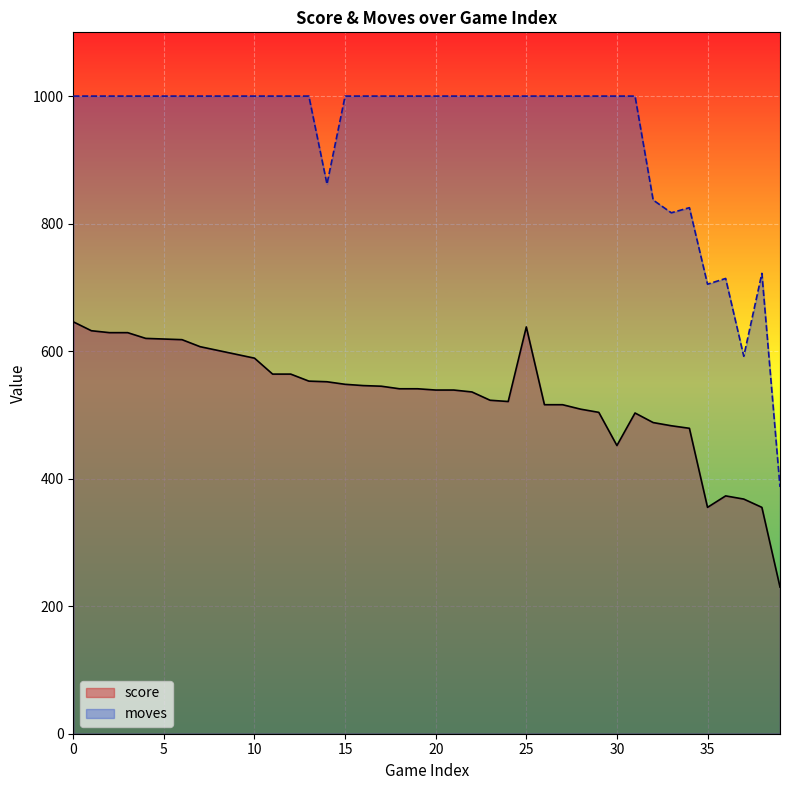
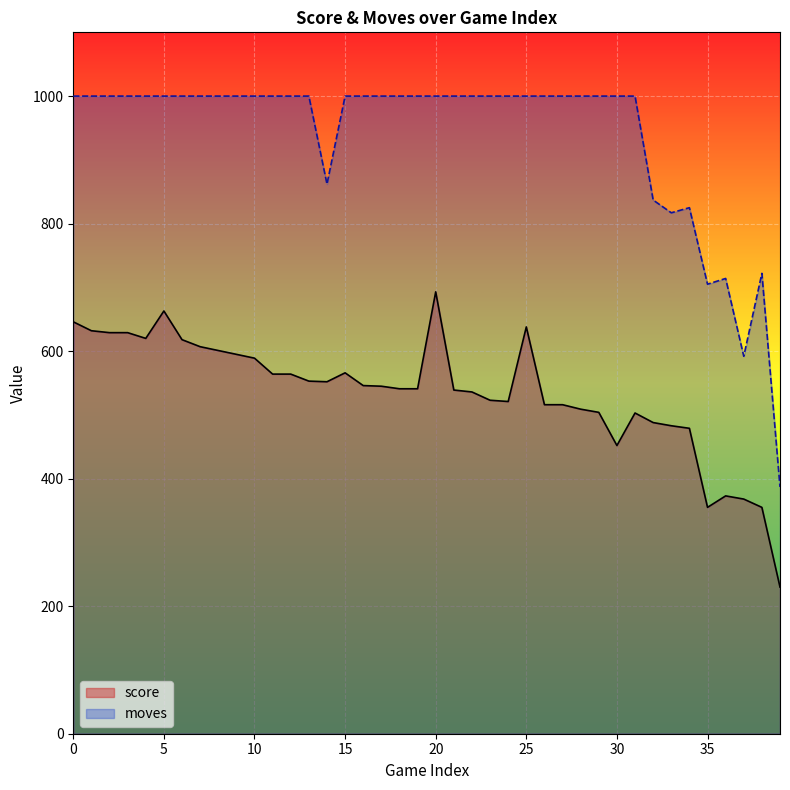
  {
    "score": {
      "0": 650,
-     "5": 620,
+     "5": 660,
      "10": 590,
-     "15": 550,
-     "20": 540,
+     "15": 570,
+     "20": 690,
      "25": 640,
      "30": 450,
      "35": 360
    },
    "moves": {
      "0": 1000,
      "5": 1000,
      "10": 1000,
      "15": 1000,
      "20": 1000,
      "25": 1000,
      "30": 1000,
      "35": 710
    }
  }
